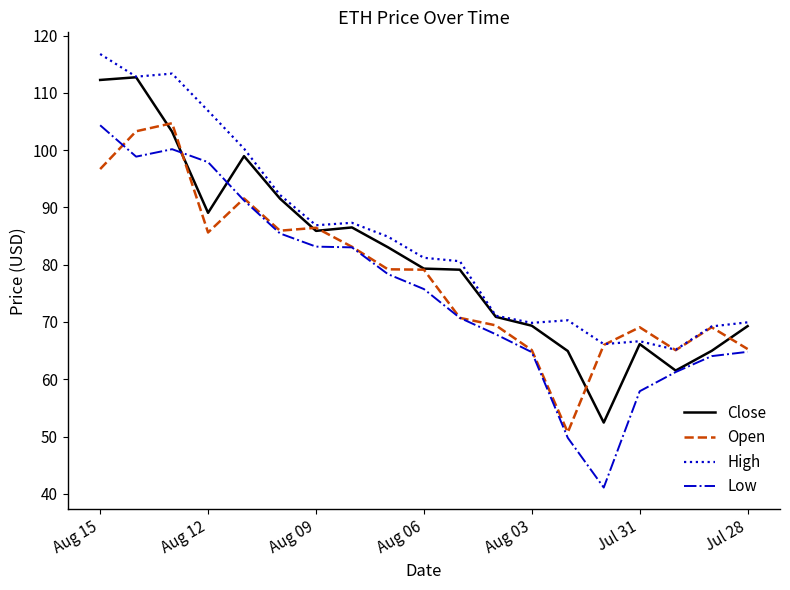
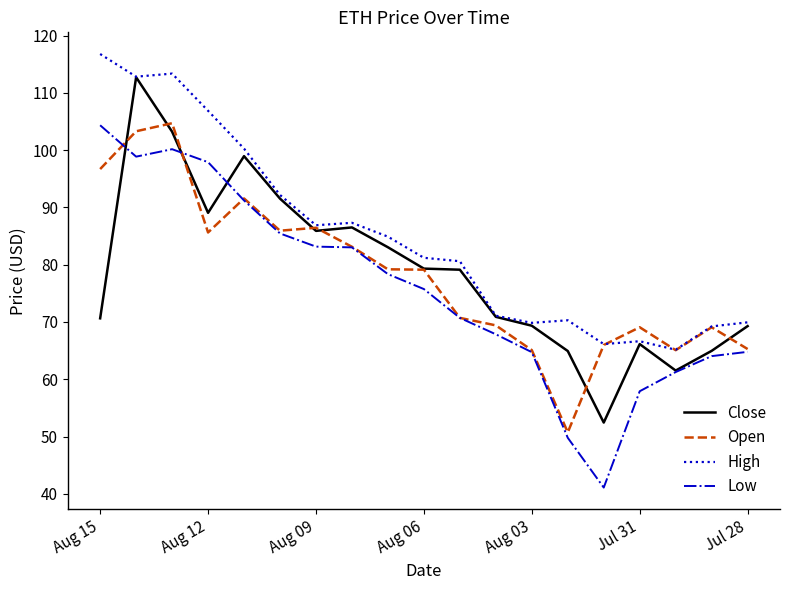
  {
    "Close": {
-     "Aug 15": 112,
+     "Aug 15": 71,
      "Aug 12": 89,
      "Aug 09": 86,
      "Aug 03": 69,
      "Jul 31": 66,
      "Jul 28": 69
    },
    "Open": {
      "Aug 15": 97,
      "Aug 12": 86,
      "Jul 31": 69,
      "Jul 28": 65
    }
  }
